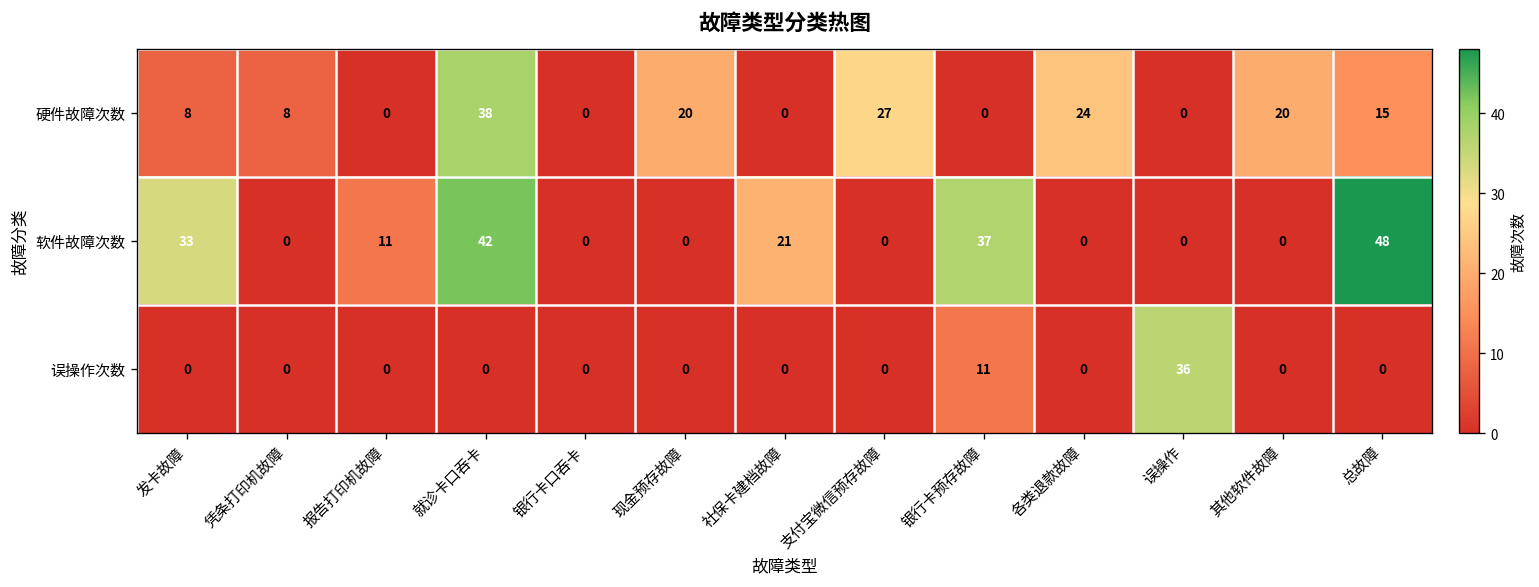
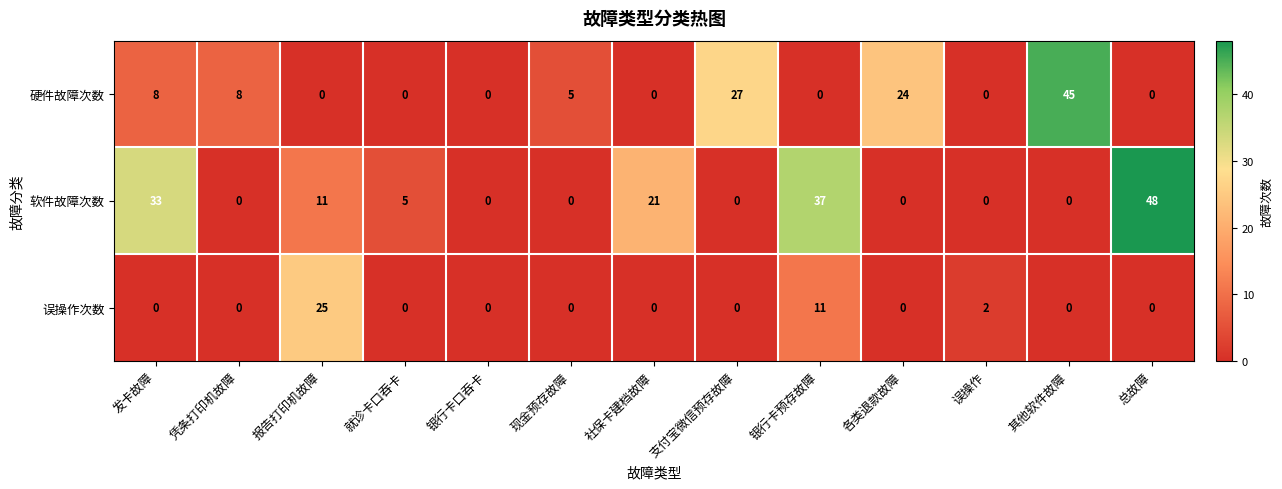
  {
    "硬件故障次数": {
      "发卡故障": 8,
      "凭条打印机故障": 8,
      "报告打印机故障": 0,
-     "就诊卡口吞卡": 38,
+     "就诊卡口吞卡": 0,
      "银行卡口吞卡": 0,
-     "现金预存故障": 20,
+     "现金预存故障": 5,
      "社保卡建档故障": 0,
      "支付宝微信预存故障": 27,
      "银行卡预存故障": 0,
      "各类退款故障": 24,
      "误操作": 0,
-     "其他软件故障": 20,
-     "总故障": 15
+     "其他软件故障": 45,
+     "总故障": 0
    },
    "软件故障次数": {
      "发卡故障": 33,
      "凭条打印机故障": 0,
      "报告打印机故障": 11,
-     "就诊卡口吞卡": 42,
+     "就诊卡口吞卡": 5,
      "银行卡口吞卡": 0,
      "现金预存故障": 0,
      "社保卡建档故障": 21,
      "支付宝微信预存故障": 0,
      "银行卡预存故障": 37,
      "各类退款故障": 0,
      "误操作": 0,
      "其他软件故障": 0,
      "总故障": 48
    },
    "误操作次数": {
      "发卡故障": 0,
      "凭条打印机故障": 0,
-     "报告打印机故障": 0,
+     "报告打印机故障": 25,
      "就诊卡口吞卡": 0,
      "银行卡口吞卡": 0,
      "现金预存故障": 0,
      "社保卡建档故障": 0,
      "支付宝微信预存故障": 0,
      "银行卡预存故障": 11,
      "各类退款故障": 0,
-     "误操作": 36,
+     "误操作": 2,
      "其他软件故障": 0,
      "总故障": 0
    }
  }
